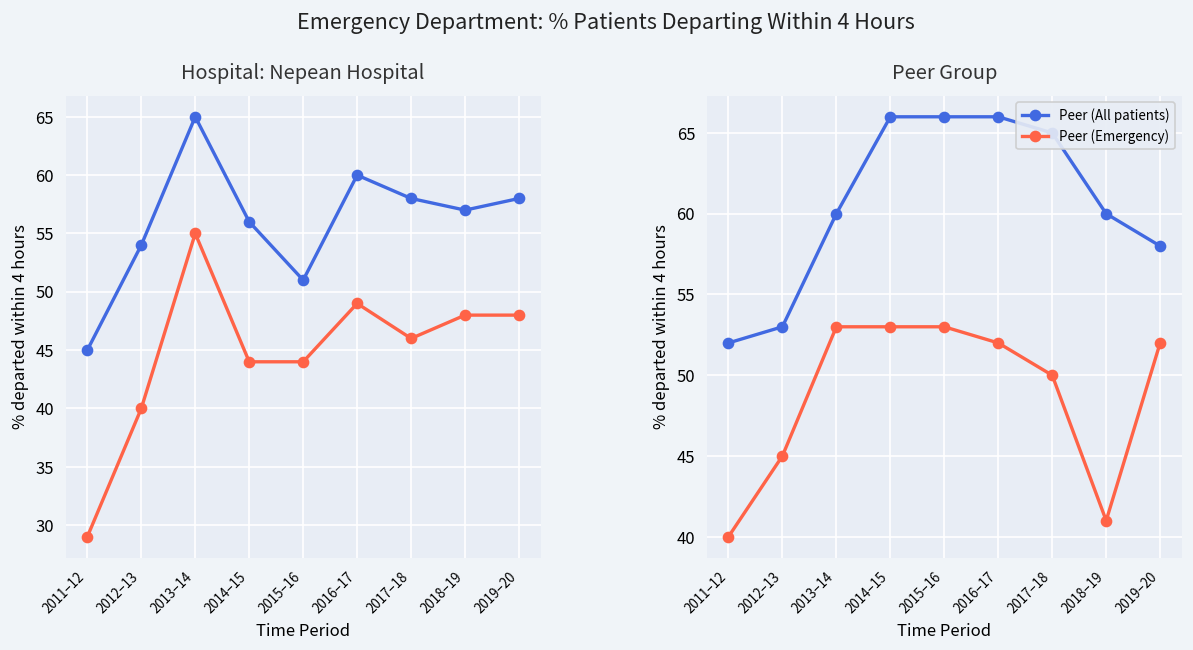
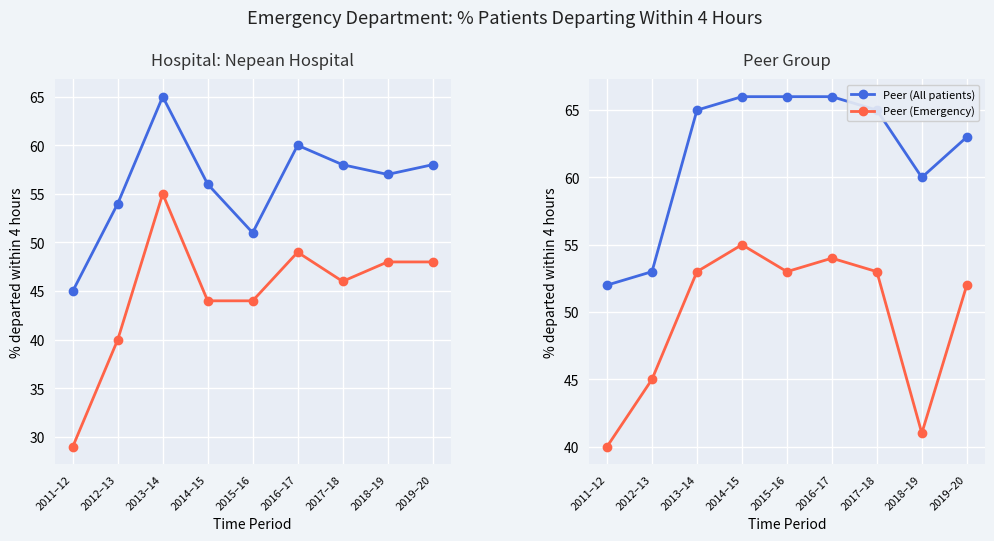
  {
    "Peer Group": {
      "Peer (All patients)": {
        "2011–12": 52,
        "2012–13": 53,
-       "2013–14": 60,
+       "2013–14": 65,
        "2014–15": 66,
        "2015–16": 66,
        "2016–17": 66,
        "2018–19": 60,
-       "2019–20": 58
+       "2019–20": 63
      },
      "Peer (Emergency)": {
        "2011–12": 40,
        "2012–13": 45,
        "2013–14": 53,
-       "2014–15": 53,
+       "2014–15": 55,
        "2015–16": 53,
-       "2016–17": 52,
-       "2017–18": 50,
+       "2016–17": 54,
+       "2017–18": 53,
        "2018–19": 41,
        "2019–20": 52
      }
    }
  }
